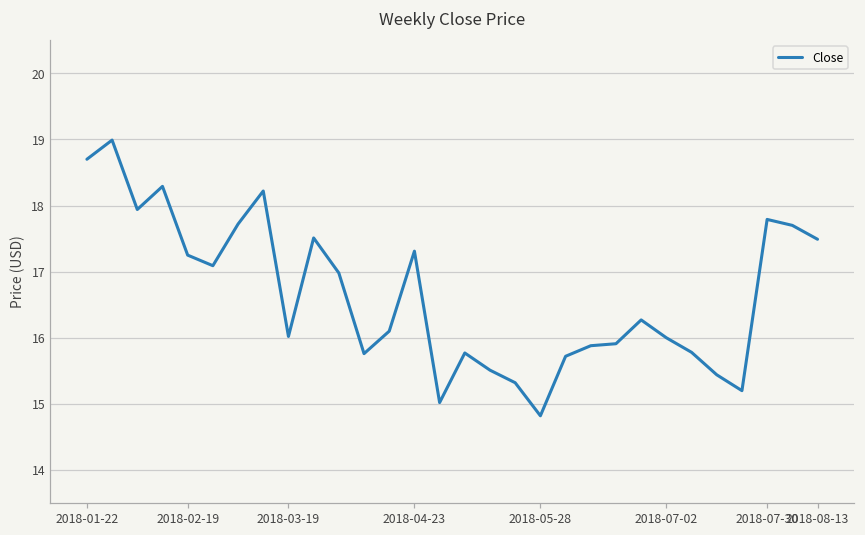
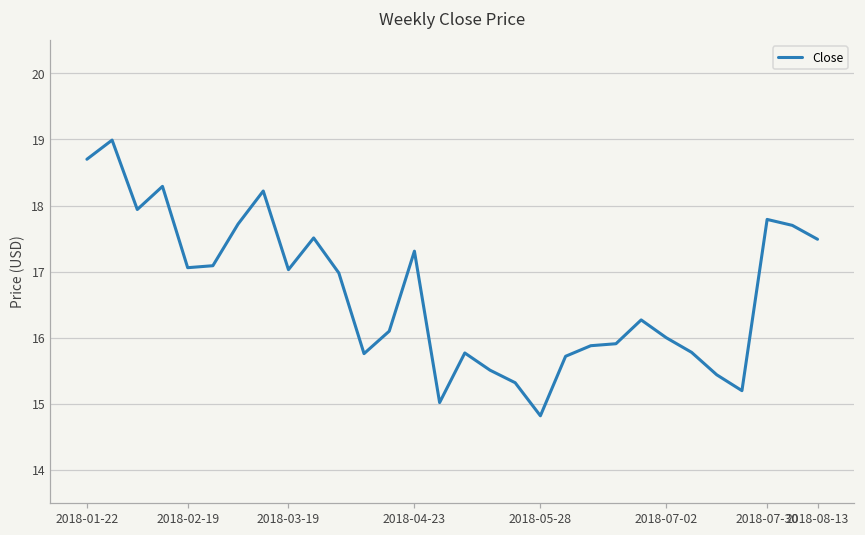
  {
    "2018-01-22": 18.7,
-   "2018-02-19": 17.3,
-   "2018-03-19": 16.0,
+   "2018-02-19": 17.1,
+   "2018-03-19": 17.0,
    "2018-04-23": 17.3,
    "2018-05-28": 14.8,
    "2018-07-02": 16.0
  }
